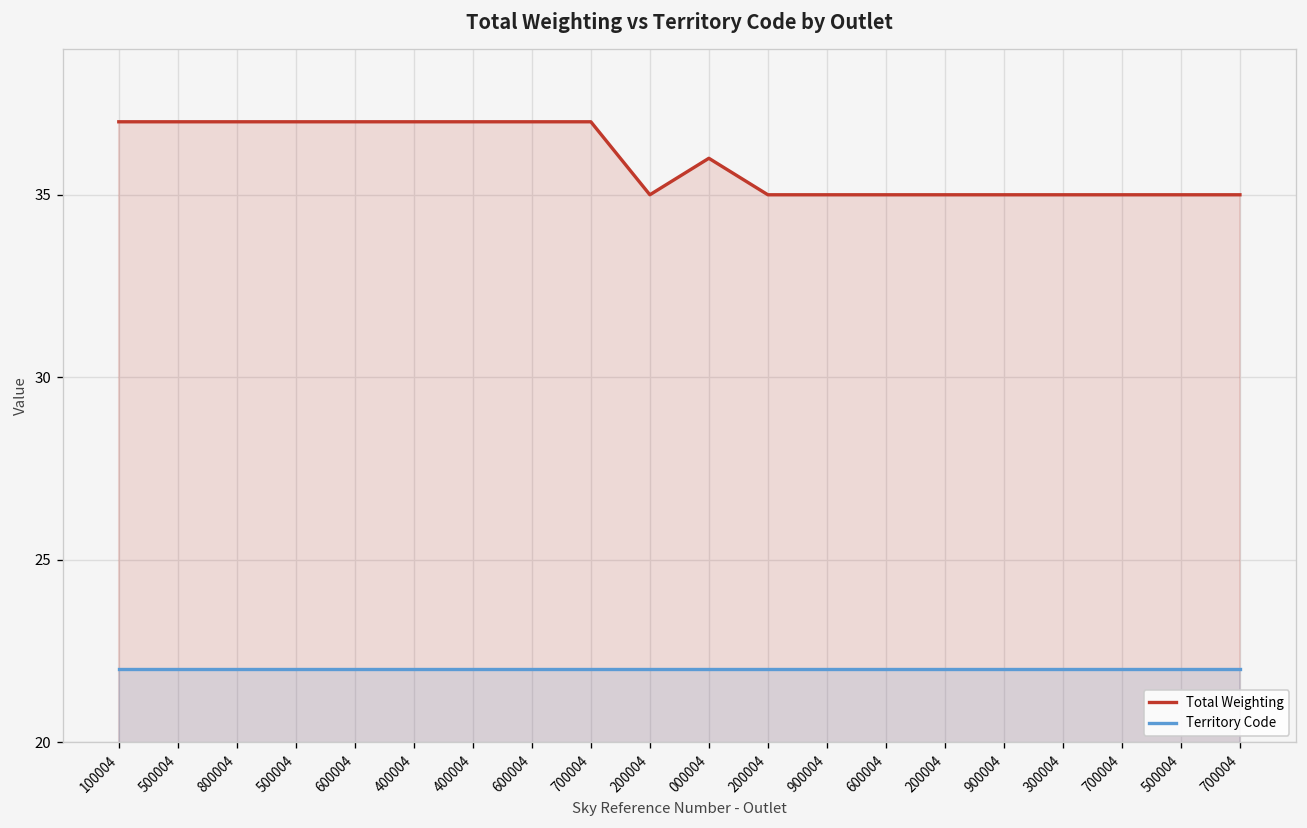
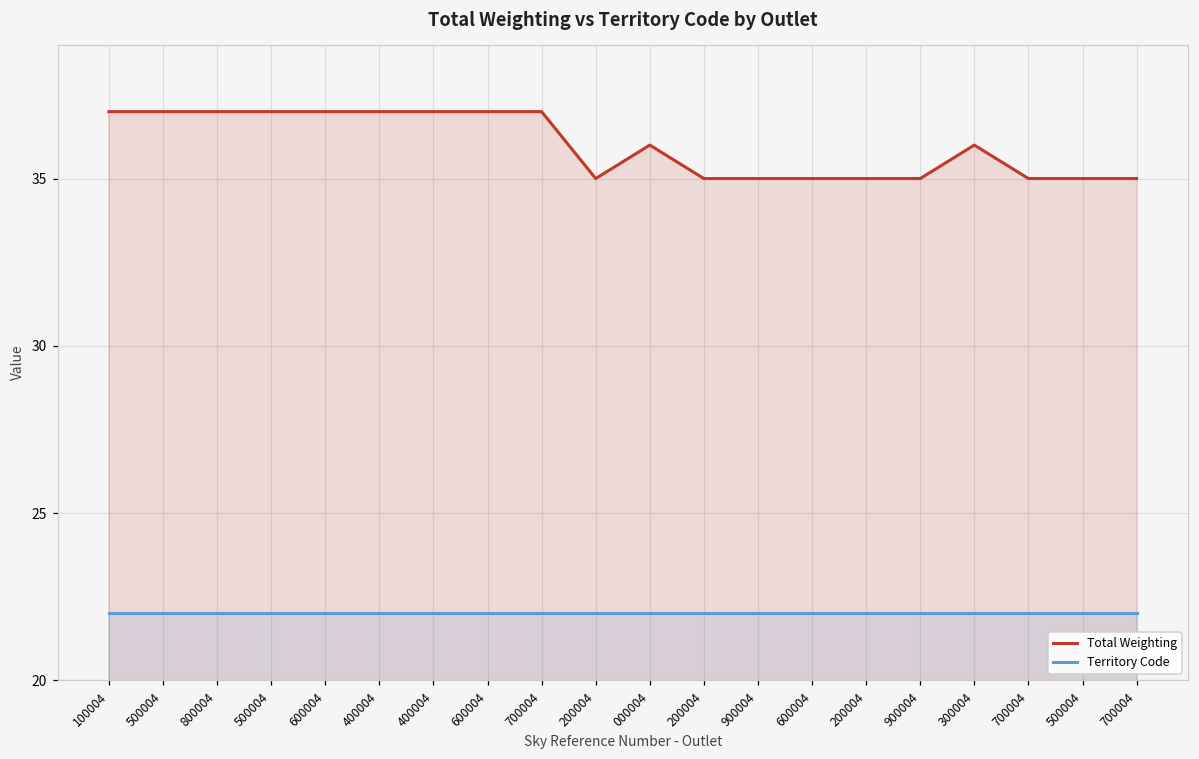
  {
    "Total Weighting": {
      "100004": 37,
      "800004": 37,
      "000004": 36,
-     "300004": 35
+     "300004": 36
    },
    "Territory Code": {
      "100004": 22,
      "800004": 22,
      "000004": 22,
      "300004": 22
    }
  }
